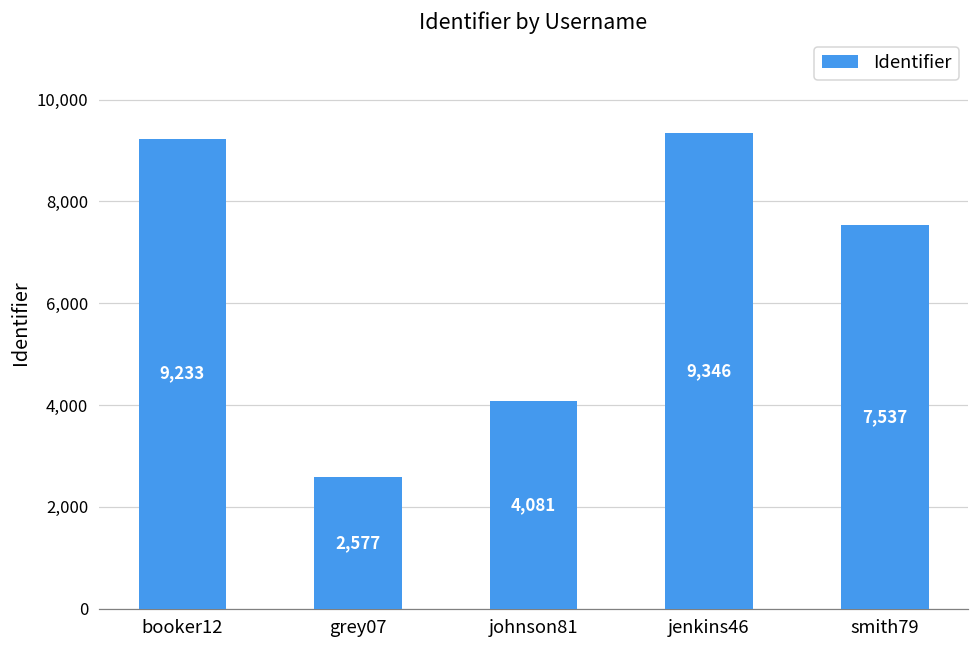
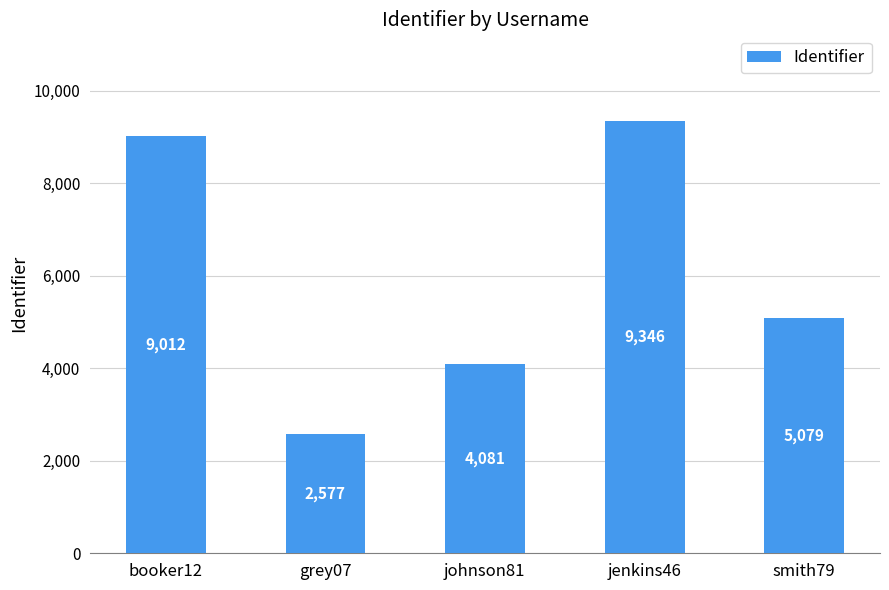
  {
-   "booker12": "9,233",
+   "booker12": "9,012",
    "grey07": "2,577",
    "johnson81": "4,081",
    "jenkins46": "9,346",
-   "smith79": "7,537"
+   "smith79": "5,079"
  }
